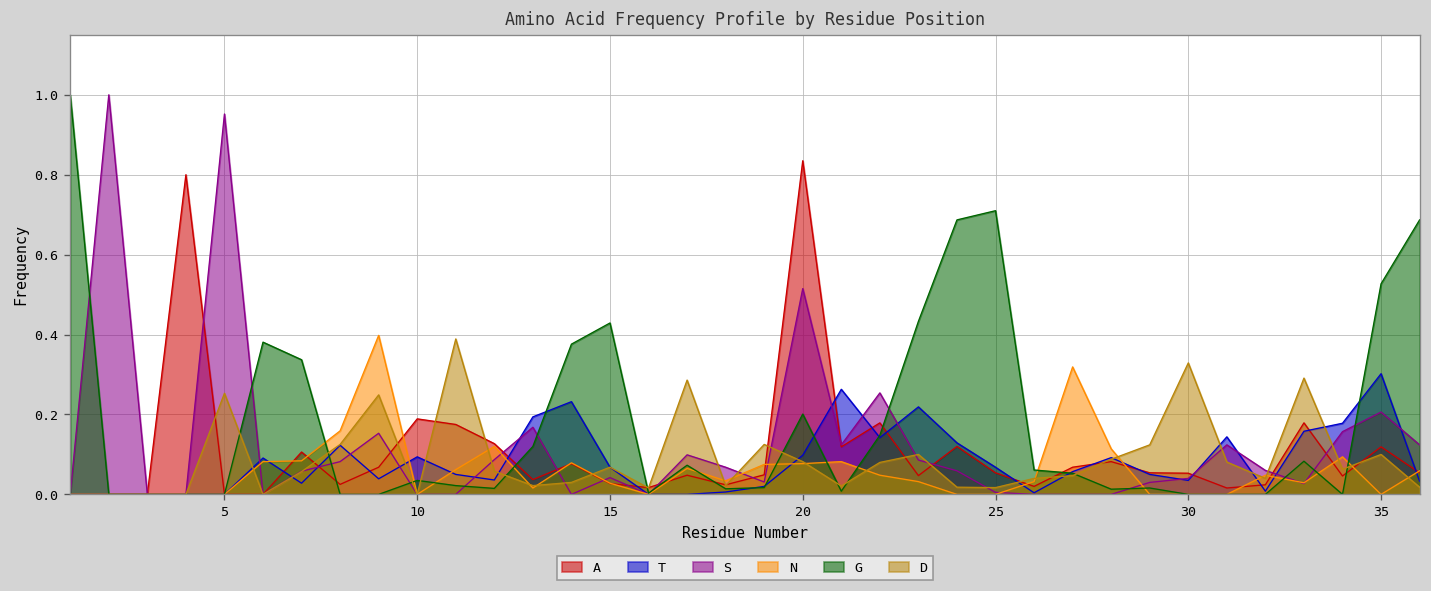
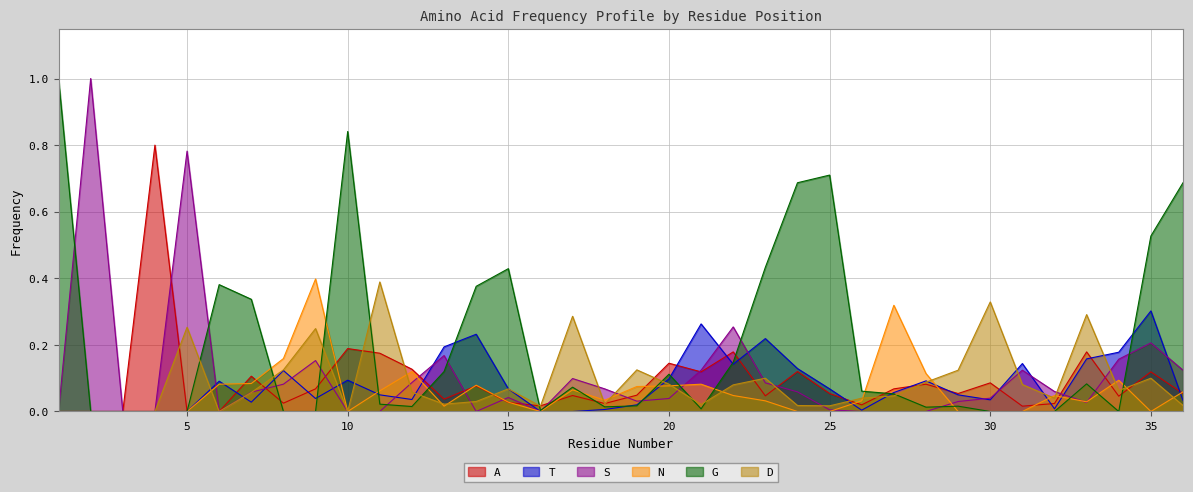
  {
    "A": {
      "10": 0.19,
-     "20": 0.84,
+     "20": 0.15,
      "25": 0.05,
-     "30": 0.05,
+     "30": 0.09,
      "35": 0.12
    },
    "T": {
      "10": 0.09,
      "20": 0.10,
      "25": 0.07,
      "35": 0.30
    },
    "S": {
-     "5": 0.95,
+     "5": 0.78,
      "15": 0.04,
-     "20": 0.52,
+     "20": 0.04,
      "35": 0.21
    },
    "G": {
-     "10": 0.04,
+     "10": 0.84,
      "15": 0.43,
-     "20": 0.20,
+     "20": 0.11,
      "25": 0.71,
      "35": 0.53
    }
  }
